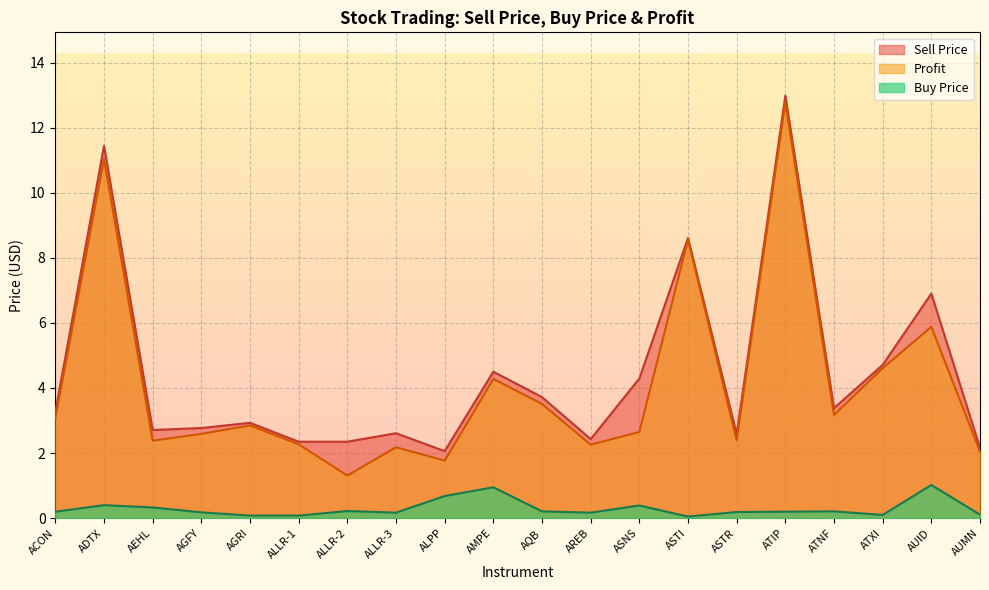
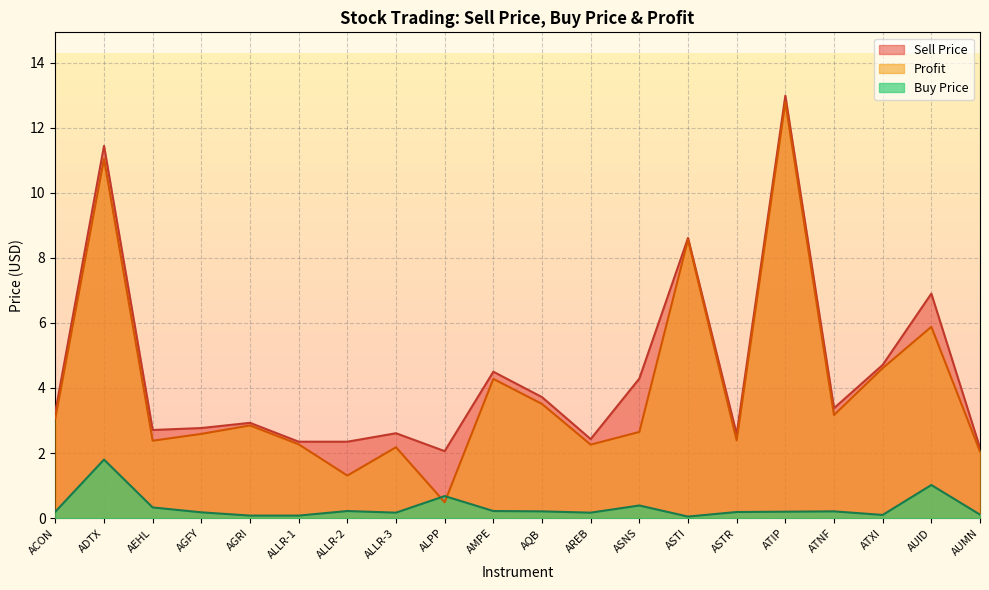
  {
    "Sell Price": {
      "ACON": 3.3,
      "ADTX": 11.4,
      "AEHL": 2.7,
      "AGFY": 2.8,
      "AGRI": 2.9,
      "ALLR-1": 2.4,
      "ALLR-2": 2.4,
      "ALLR-3": 2.6,
      "ALPP": 2.1,
      "AMPE": 4.5,
      "AQB": 3.7,
      "AREB": 2.4,
      "ASNS": 4.3,
      "ASTR": 2.6,
      "ATIP": 13.0,
      "ATNF": 3.4,
      "ATXI": 4.7,
      "AUID": 6.9,
      "AUMN": 2.2
    },
    "Profit": {
      "ACON": 3.1,
      "ADTX": 11.0,
      "AEHL": 2.4,
      "AGFY": 2.6,
      "AGRI": 2.9,
      "ALLR-1": 2.3,
      "ALLR-2": 1.3,
      "ALLR-3": 2.2,
-     "ALPP": 1.8,
+     "ALPP": 0.5,
      "AMPE": 4.3,
      "AQB": 3.5,
      "AREB": 2.3,
      "ASNS": 2.7,
      "ASTR": 2.4,
      "ATIP": 12.8,
      "ATNF": 3.2,
      "ATXI": 4.6,
      "AUID": 5.9,
      "AUMN": 2.1
    },
    "Buy Price": {
      "ACON": 0.2,
-     "ADTX": 0.4,
+     "ADTX": 1.8,
      "AEHL": 0.3,
      "AGFY": 0.2,
      "AGRI": 0.1,
      "ALLR-1": 0.1,
      "ALLR-2": 0.2,
      "ALLR-3": 0.2,
      "ALPP": 0.7,
-     "AMPE": 1.0,
+     "AMPE": 0.2,
      "AQB": 0.2,
      "AREB": 0.2,
      "ASNS": 0.4,
      "ASTI": 0.1,
      "ASTR": 0.2,
      "ATIP": 0.2,
      "ATNF": 0.2,
      "ATXI": 0.1,
      "AUID": 1.0,
      "AUMN": 0.1
    }
  }
